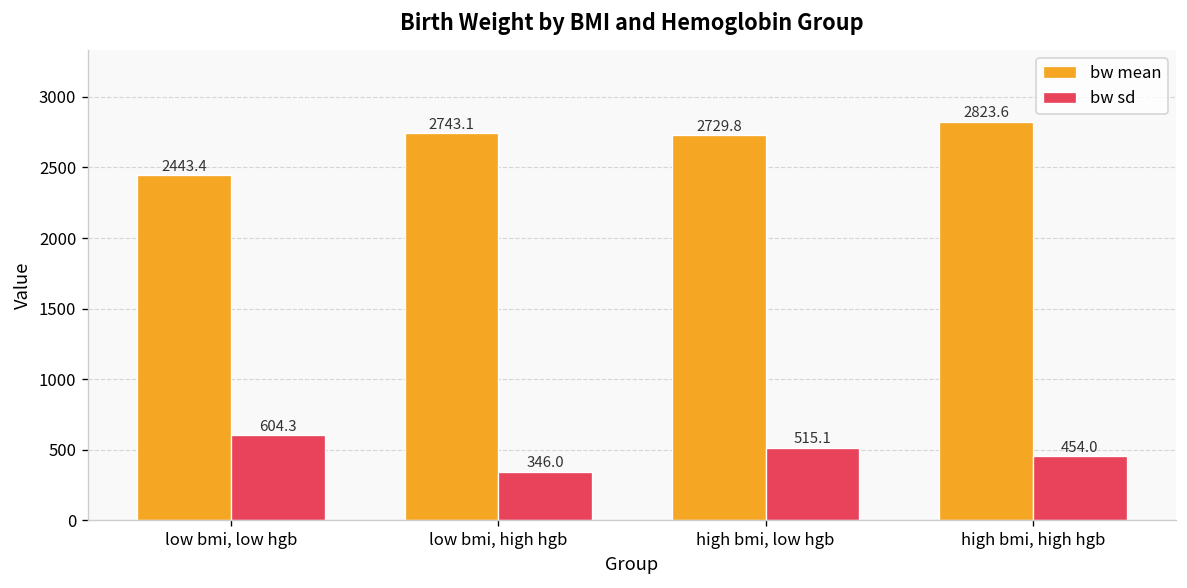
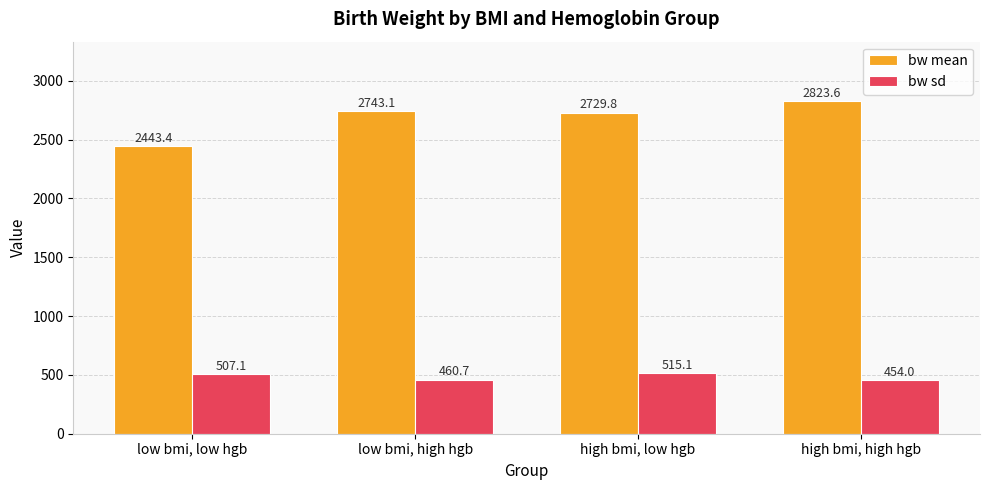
  {
    "bw mean": {
      "low bmi, low hgb": 2443.4,
      "low bmi, high hgb": 2743.1,
      "high bmi, low hgb": 2729.8,
      "high bmi, high hgb": 2823.6
    },
    "bw sd": {
-     "low bmi, low hgb": 604.3,
-     "low bmi, high hgb": 346.0,
+     "low bmi, low hgb": 507.1,
+     "low bmi, high hgb": 460.7,
      "high bmi, low hgb": 515.1,
      "high bmi, high hgb": 454.0
    }
  }
